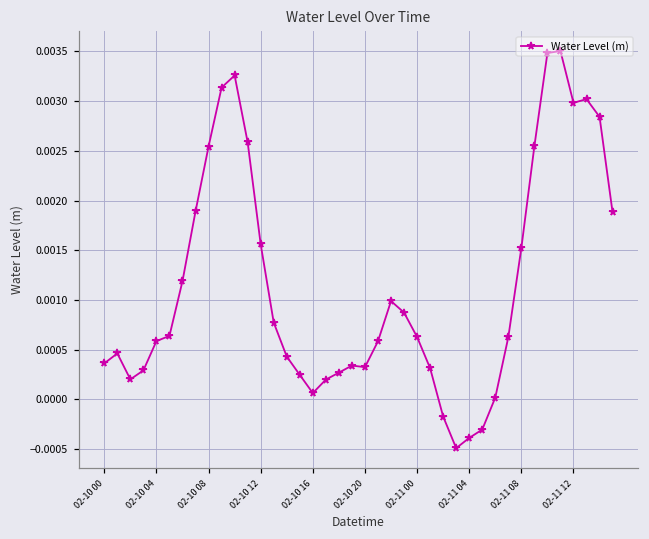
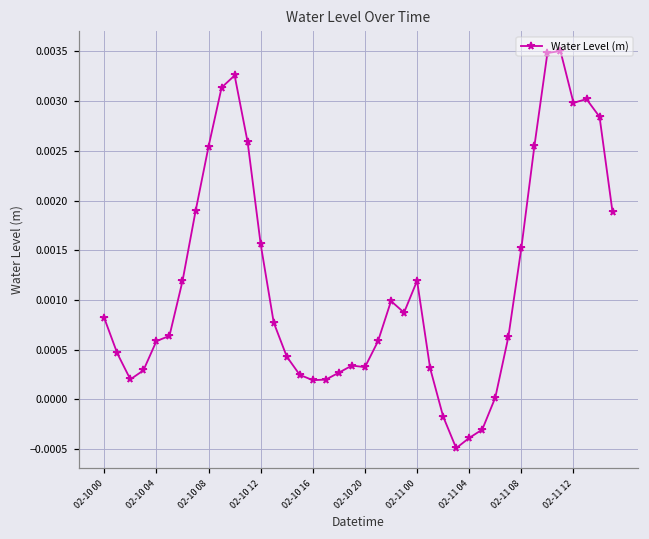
  {
-   "02-10 00": 0.0004,
+   "02-10 00": 0.0008,
    "02-10 04": 0.0006,
    "02-10 08": 0.0025,
    "02-10 12": 0.0016,
-   "02-10 16": 0.0001,
+   "02-10 16": 0.0002,
    "02-10 20": 0.0003,
-   "02-11 00": 0.0006,
+   "02-11 00": 0.0012,
    "02-11 04": -0.0004,
    "02-11 08": 0.0015,
    "02-11 12": 0.0030
  }
